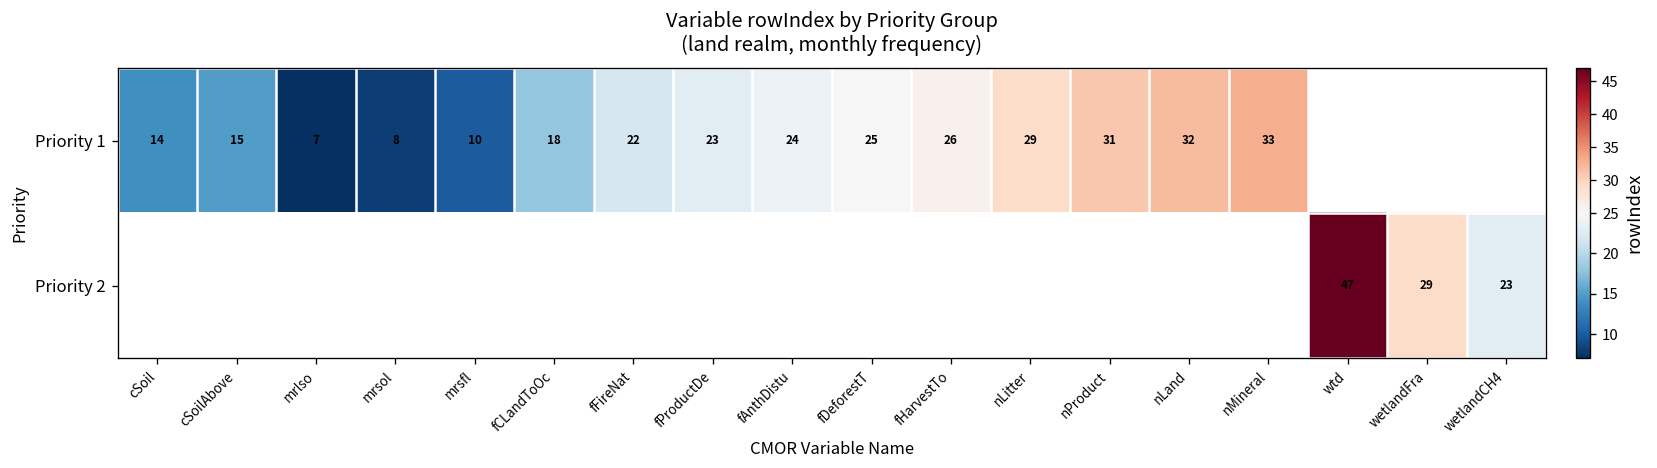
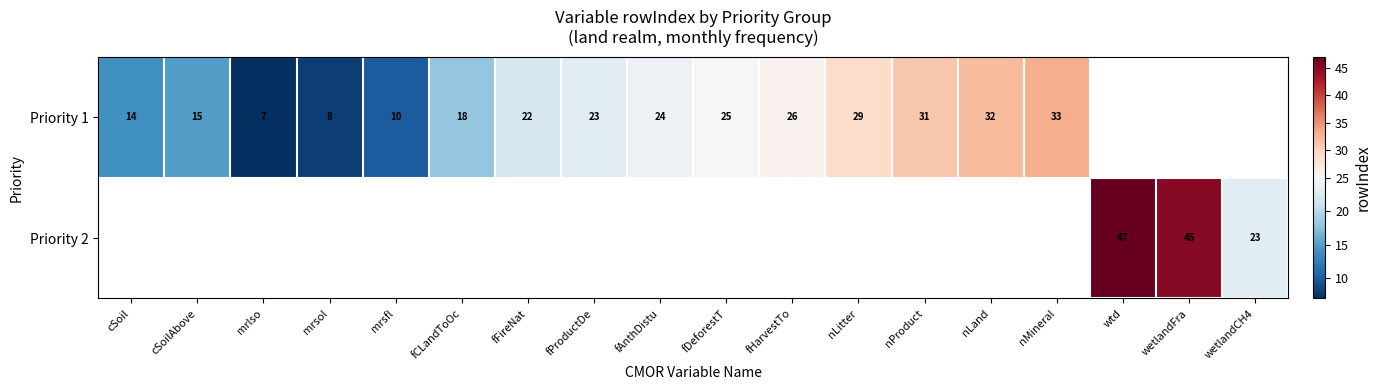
  {
    "Priority 1": {
      "cSoil": 14,
      "cSoilAbove": 15,
      "mrlso": 7,
      "mrsol": 8,
      "mrsfl": 10,
      "fCLandToOc": 18,
      "fFireNat": 22,
      "fProductDe": 23,
      "fAnthDistu": 24,
      "fDeforestT": 25,
      "fHarvestTo": 26,
      "nLitter": 29,
      "nProduct": 31,
      "nLand": 32,
      "nMineral": 33
    },
    "Priority 2": {
      "wtd": 47,
-     "wetlandFra": 29,
+     "wetlandFra": 45,
      "wetlandCH4": 23
    }
  }
